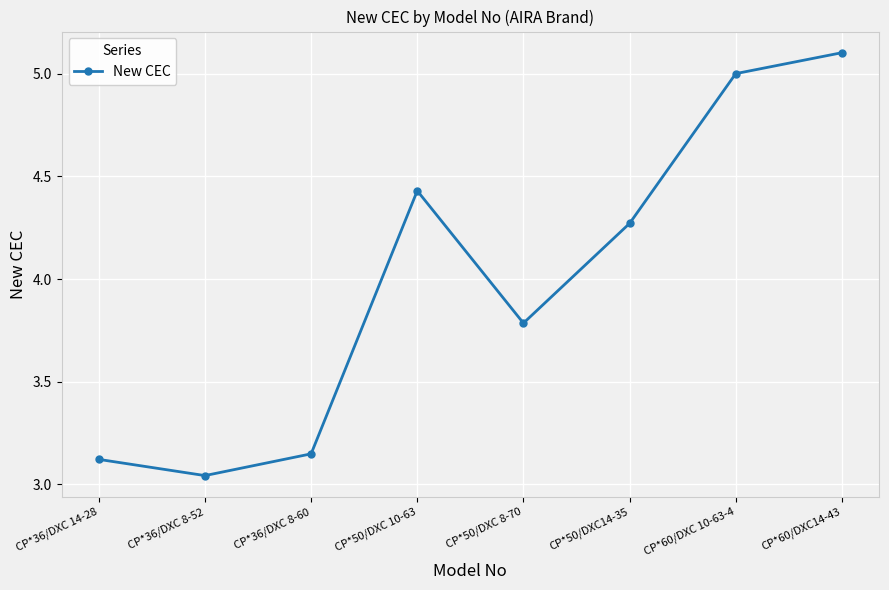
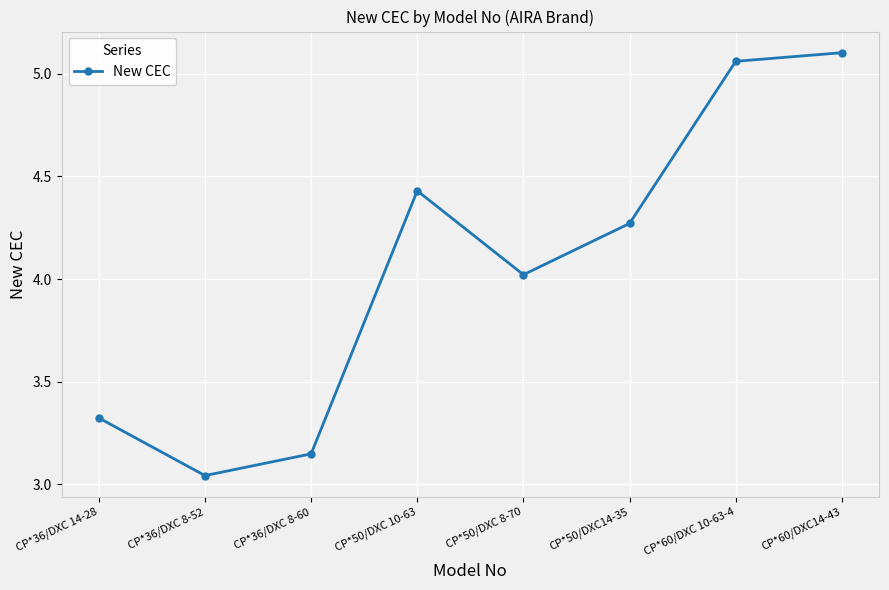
  {
-   "CP*36/DXC 14-28": 3.12,
+   "CP*36/DXC 14-28": 3.32,
    "CP*36/DXC 8-52": 3.04,
    "CP*36/DXC 8-60": 3.15,
    "CP*50/DXC 10-63": 4.43,
-   "CP*50/DXC 8-70": 3.79,
+   "CP*50/DXC 8-70": 4.02,
    "CP*50/DXC14-35": 4.27,
-   "CP*60/DXC 10-63-4": 5.00,
+   "CP*60/DXC 10-63-4": 5.06,
    "CP*60/DXC14-43": 5.10
  }
